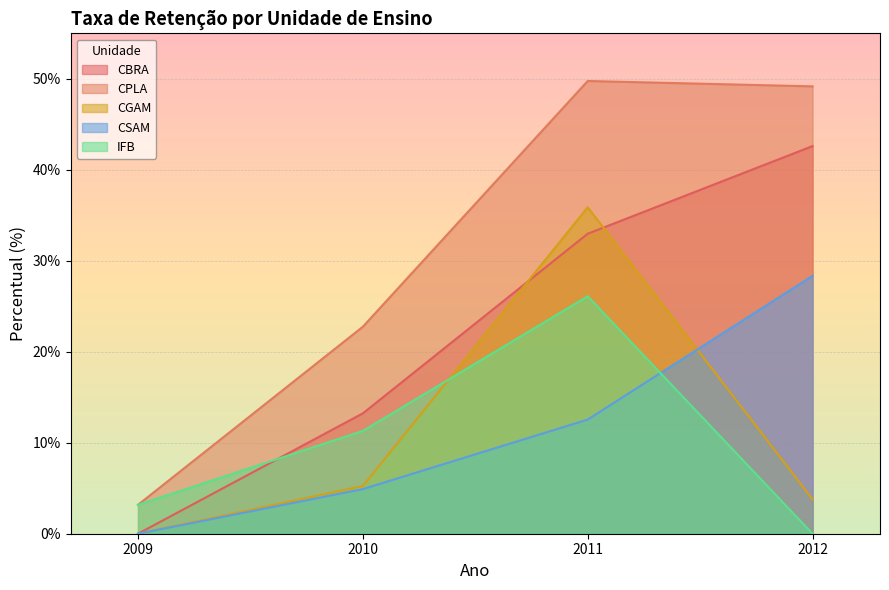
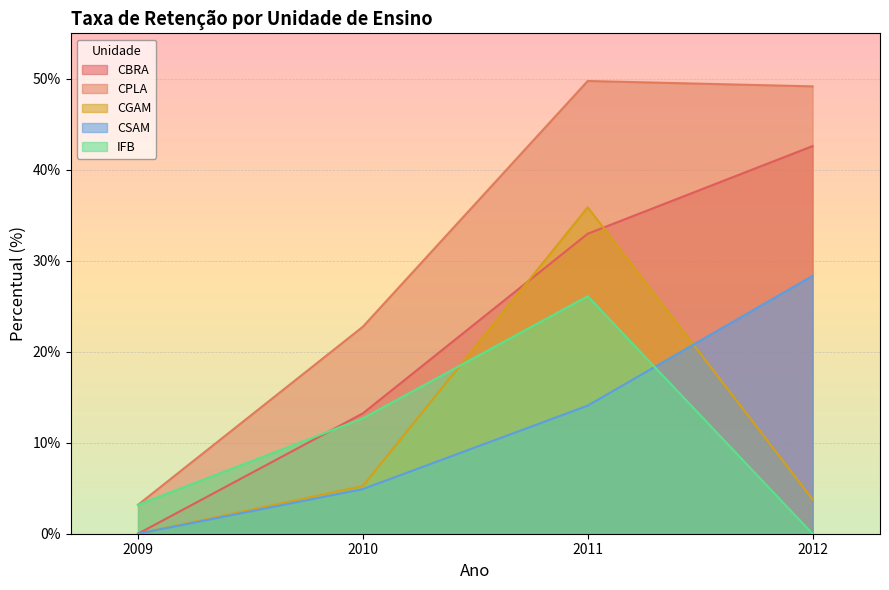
  {
    "CGAM": {
      "2010": "5%",
      "2011": "36%",
      "2012": "4%"
    },
    "CSAM": {
      "2010": "5%",
-     "2011": "13%",
+     "2011": "14%",
      "2012": "28%"
    },
    "IFB": {
-     "2010": "11%",
+     "2010": "13%",
      "2011": "26%",
      "2012": "0%"
    }
  }
